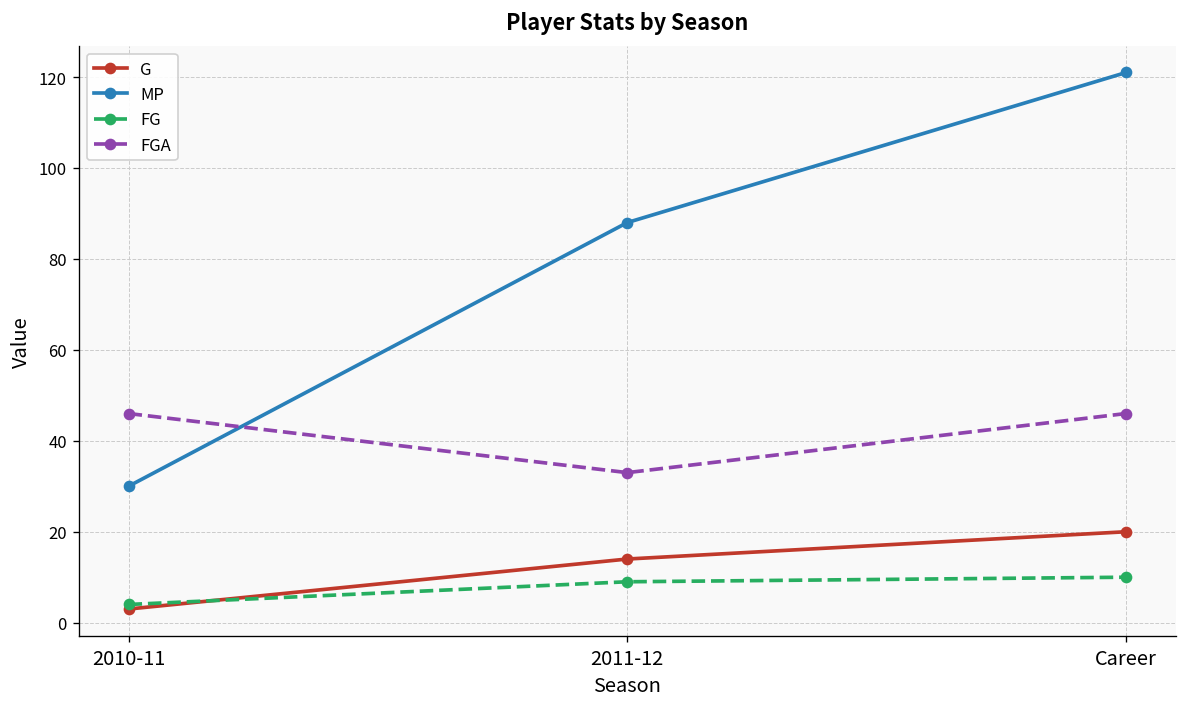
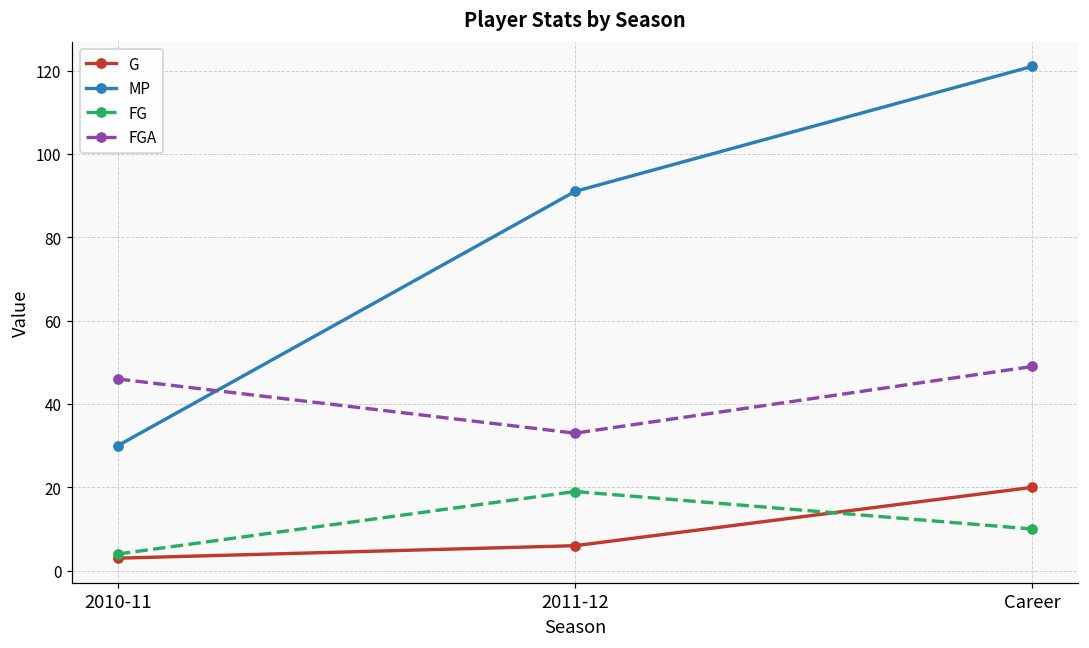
  {
    "G": {
      "2010-11": 3,
-     "2011-12": 14,
+     "2011-12": 6,
      "Career": 20
    },
    "MP": {
      "2010-11": 30,
-     "2011-12": 88,
+     "2011-12": 91,
      "Career": 121
    },
    "FG": {
      "2010-11": 4,
-     "2011-12": 9,
+     "2011-12": 19,
      "Career": 10
    },
    "FGA": {
      "2010-11": 46,
      "2011-12": 33,
-     "Career": 46
+     "Career": 49
    }
  }
